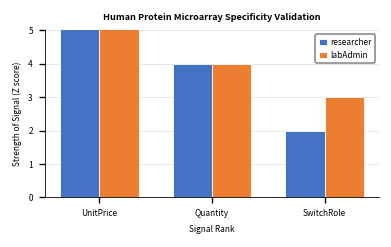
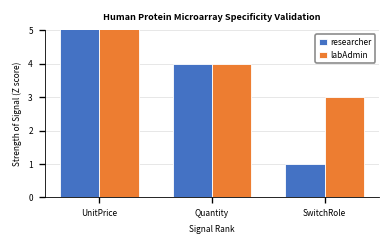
  {
    "researcher": {
      "Quantity": 4,
-     "SwitchRole": 2
+     "SwitchRole": 1
    },
    "labAdmin": {
      "Quantity": 4,
      "SwitchRole": 3
    }
  }
